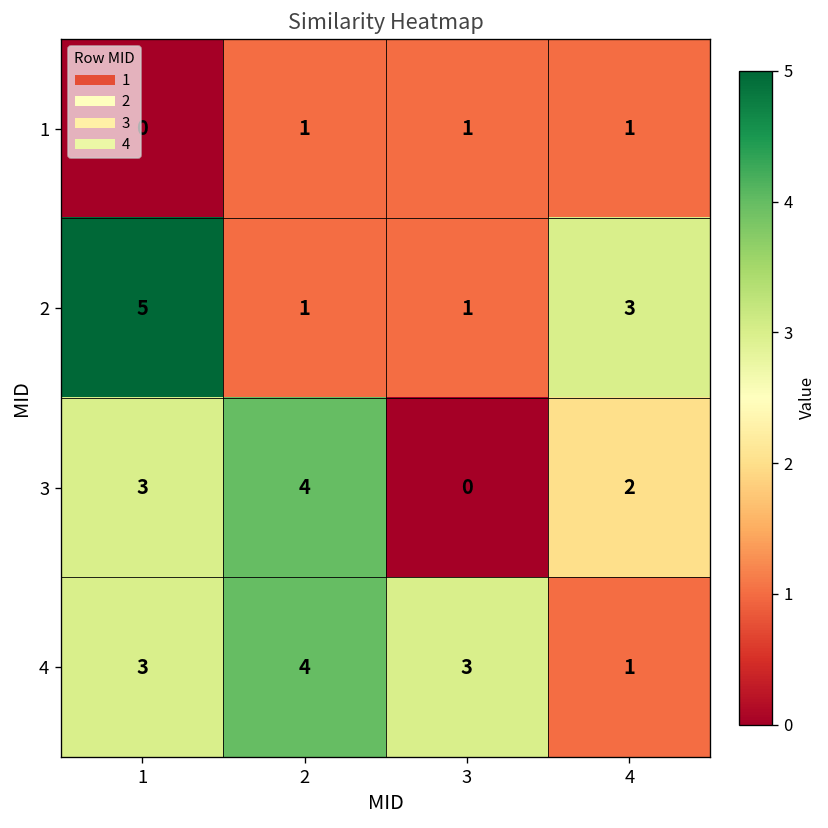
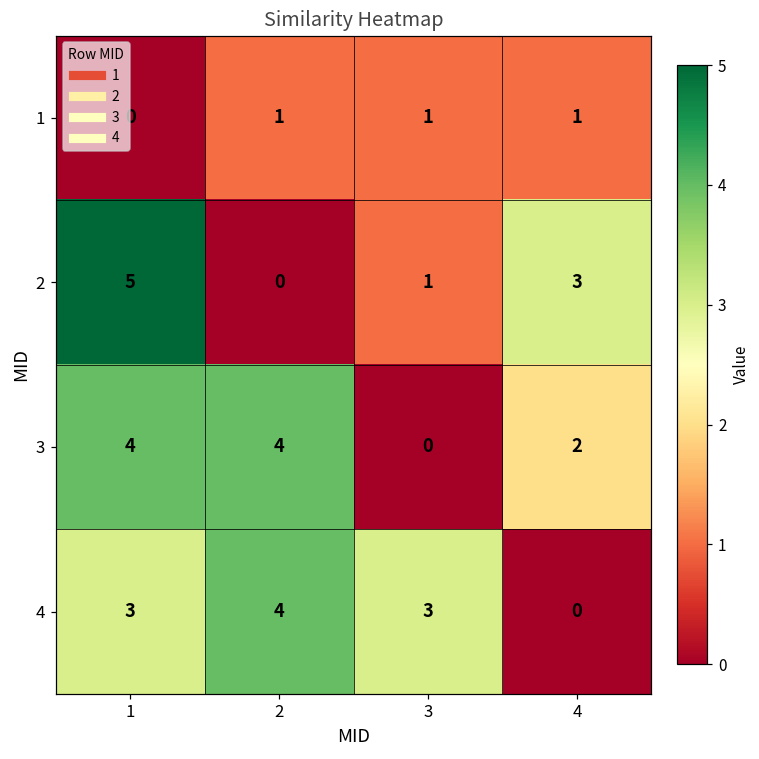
  {
    "1": {
      "2": 1,
      "3": 1,
      "4": 1
    },
    "2": {
      "1": 5,
-     "2": 1,
+     "2": 0,
      "3": 1,
      "4": 3
    },
    "3": {
-     "1": 3,
+     "1": 4,
      "2": 4,
      "3": 0,
      "4": 2
    },
    "4": {
      "1": 3,
      "2": 4,
      "3": 3,
-     "4": 1
+     "4": 0
    }
  }
